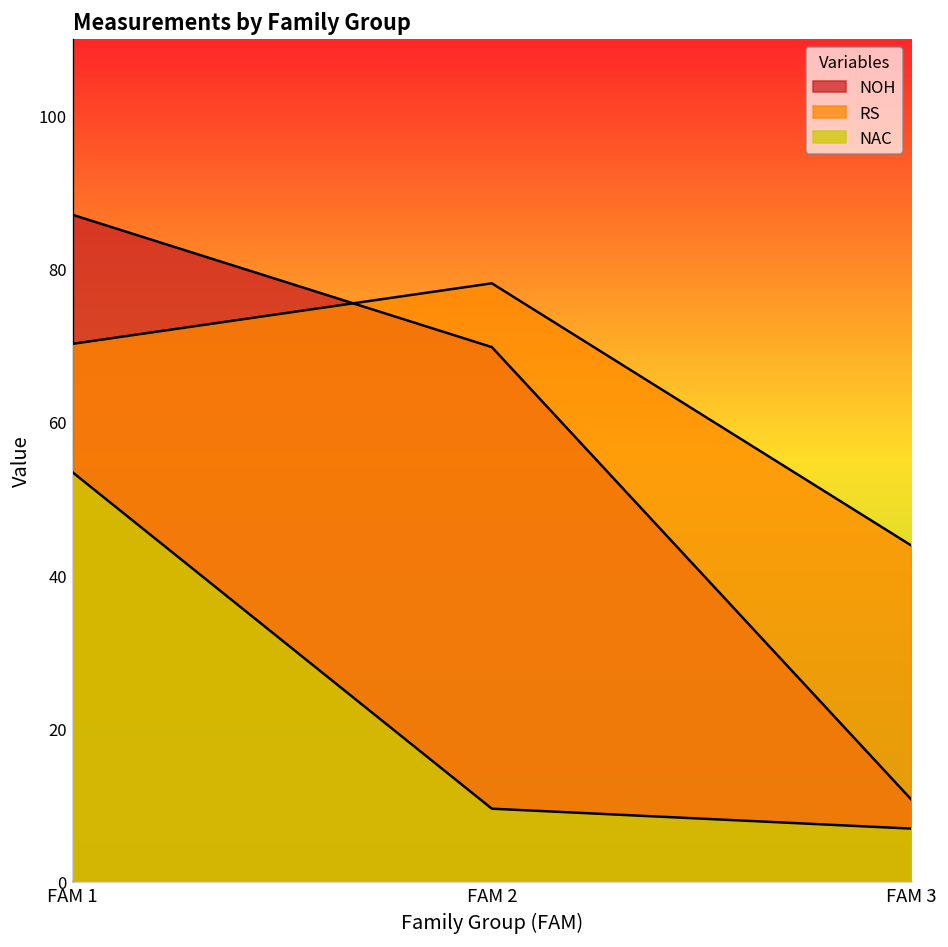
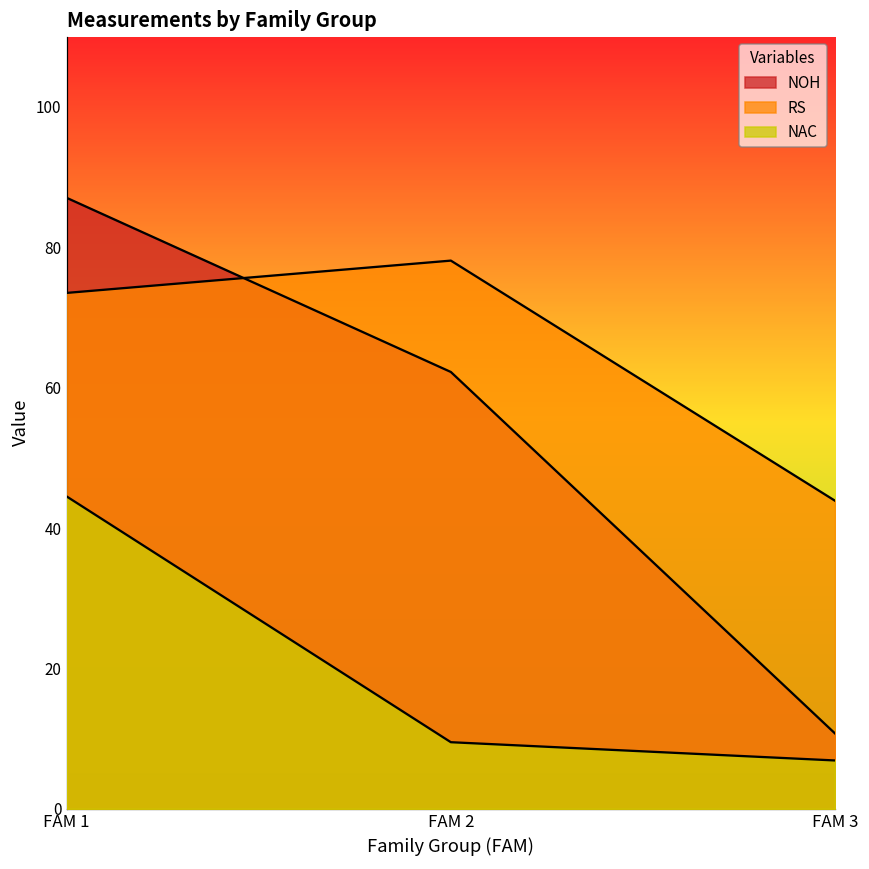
  {
    "NOH": {
      "FAM 1": 87,
-     "FAM 2": 70,
+     "FAM 2": 62,
      "FAM 3": 11
    },
    "RS": {
-     "FAM 1": 70,
+     "FAM 1": 74,
      "FAM 2": 78,
      "FAM 3": 44
    },
    "NAC": {
-     "FAM 1": 53,
+     "FAM 1": 45,
      "FAM 2": 10,
      "FAM 3": 7
    }
  }
